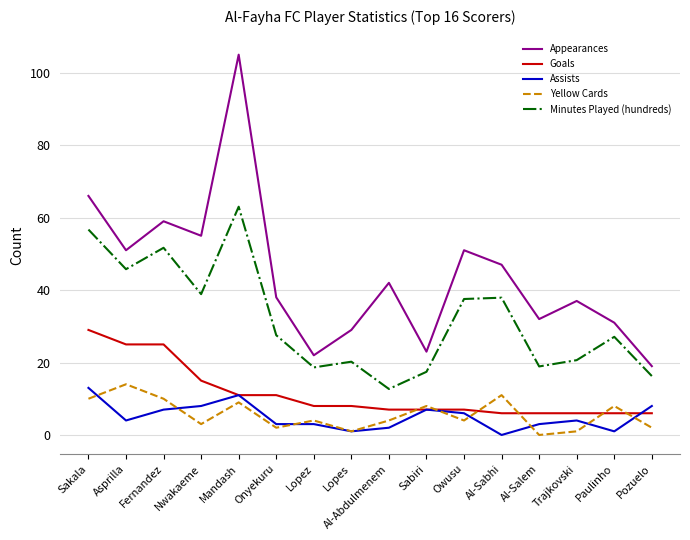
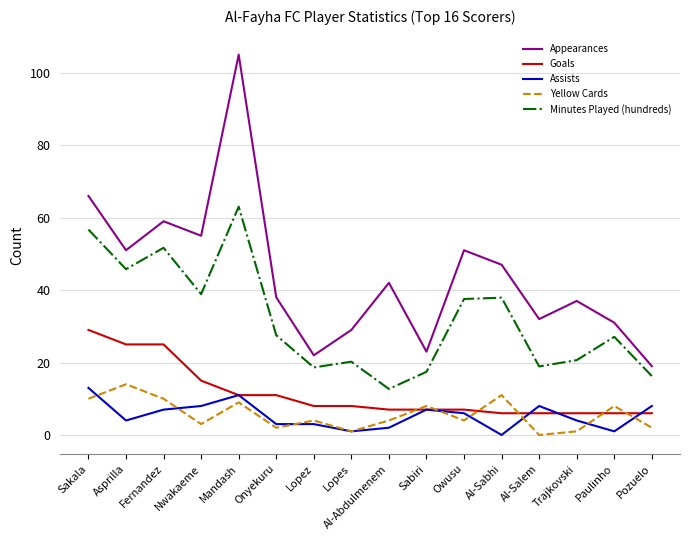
  {
    "Appearances": {
      "Sakala": 66,
      "Asprilla": 51,
      "Fernandez": 59,
      "Nwakaeme": 55,
      "Mandash": 105,
      "Onyekuru": 38,
      "Lopez": 22,
      "Lopes": 29,
      "Al-Abdulmenem": 42,
      "Sabiri": 23,
      "Owusu": 51,
      "Al-Sabhi": 47,
      "Al-Salem": 32,
      "Trajkovski": 37,
      "Paulinho": 31,
      "Pozuelo": 19
    },
    "Goals": {
      "Sakala": 29,
      "Asprilla": 25,
      "Fernandez": 25,
      "Nwakaeme": 15,
      "Onyekuru": 11,
      "Lopez": 8,
      "Lopes": 8,
      "Al-Abdulmenem": 7,
      "Owusu": 7,
      "Al-Sabhi": 6,
      "Al-Salem": 6,
      "Trajkovski": 6,
      "Paulinho": 6,
      "Pozuelo": 6
    },
    "Assists": {
      "Sakala": 13,
      "Asprilla": 4,
      "Fernandez": 7,
      "Nwakaeme": 8,
      "Onyekuru": 3,
      "Lopez": 3,
      "Al-Abdulmenem": 2,
      "Owusu": 6,
      "Al-Sabhi": 0,
-     "Al-Salem": 3,
+     "Al-Salem": 8,
      "Trajkovski": 4,
      "Paulinho": 1,
      "Pozuelo": 8
    },
    "Yellow Cards": {
      "Sakala": 10,
      "Asprilla": 14,
      "Fernandez": 10,
      "Nwakaeme": 3,
      "Mandash": 9,
      "Onyekuru": 2,
      "Lopez": 4,
      "Al-Abdulmenem": 4,
      "Sabiri": 8,
      "Owusu": 4,
      "Al-Sabhi": 11,
      "Al-Salem": 0,
      "Trajkovski": 1,
      "Paulinho": 8,
      "Pozuelo": 2
    },
    "Minutes Played (hundreds)": {
      "Sakala": 57,
      "Asprilla": 46,
      "Fernandez": 52,
      "Nwakaeme": 39,
      "Mandash": 63,
      "Onyekuru": 28,
      "Lopez": 19,
      "Lopes": 20,
      "Al-Abdulmenem": 13,
      "Sabiri": 17,
      "Owusu": 38,
      "Al-Sabhi": 38,
      "Al-Salem": 19,
      "Trajkovski": 21,
      "Paulinho": 27,
      "Pozuelo": 16
    }
  }
